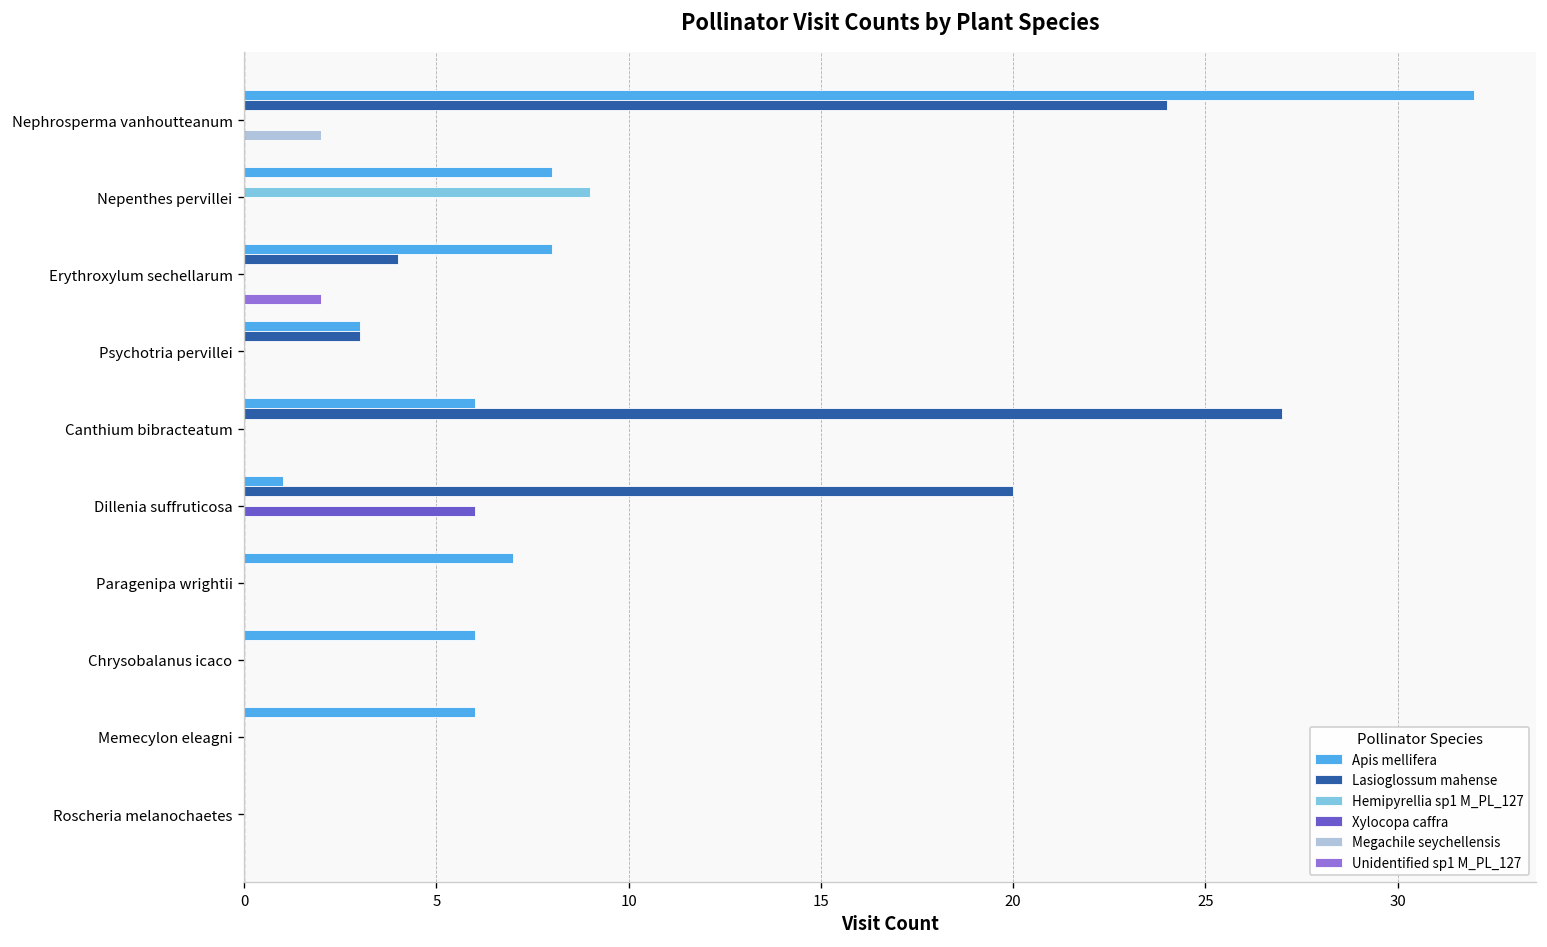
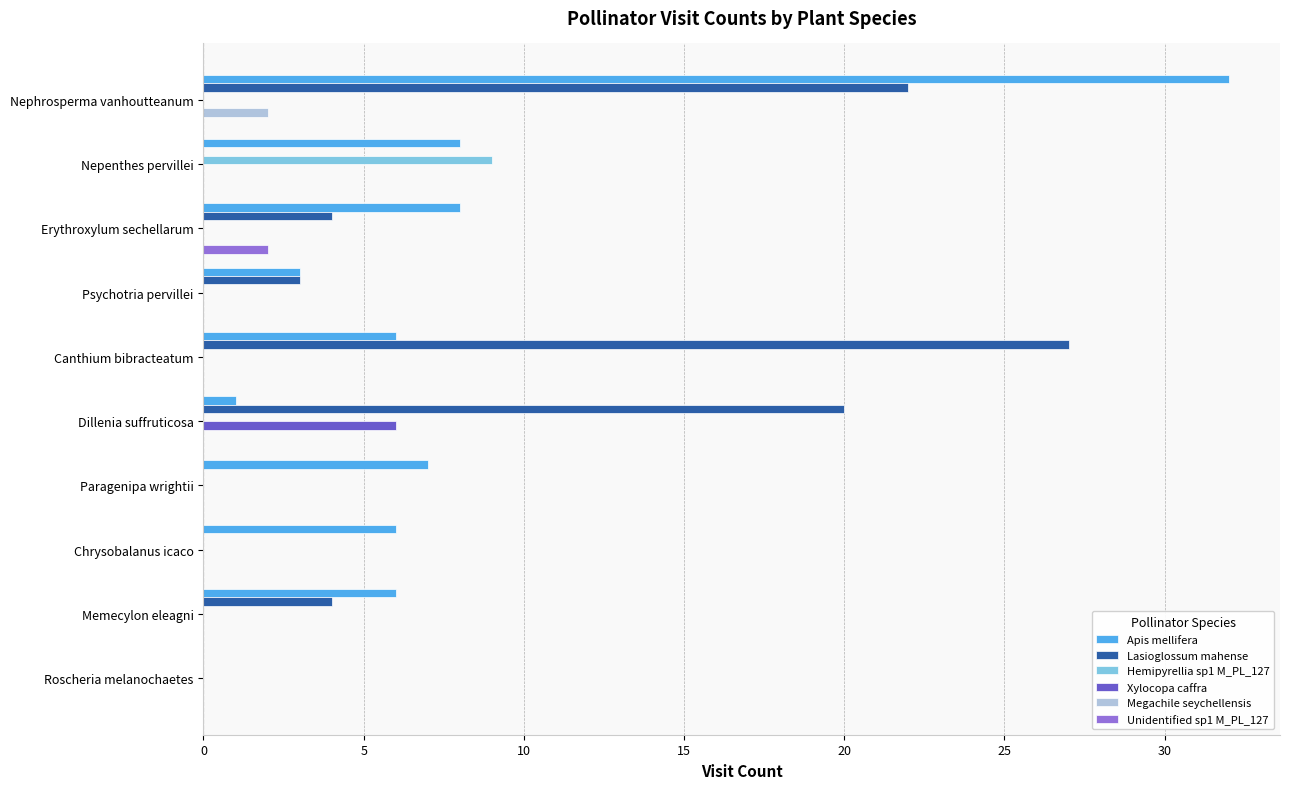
  {
    "Lasioglossum mahense": {
-     "Nephrosperma vanhoutteanum": 24,
+     "Nephrosperma vanhoutteanum": 22,
      "Nepenthes pervillei": 0,
      "Erythroxylum sechellarum": 4,
      "Psychotria pervillei": 3,
      "Canthium bibracteatum": 27,
      "Dillenia suffruticosa": 20,
      "Paragenipa wrightii": 0,
      "Chrysobalanus icaco": 0,
-     "Memecylon eleagni": 0,
+     "Memecylon eleagni": 4,
      "Roscheria melanochaetes": 0
    }
  }
